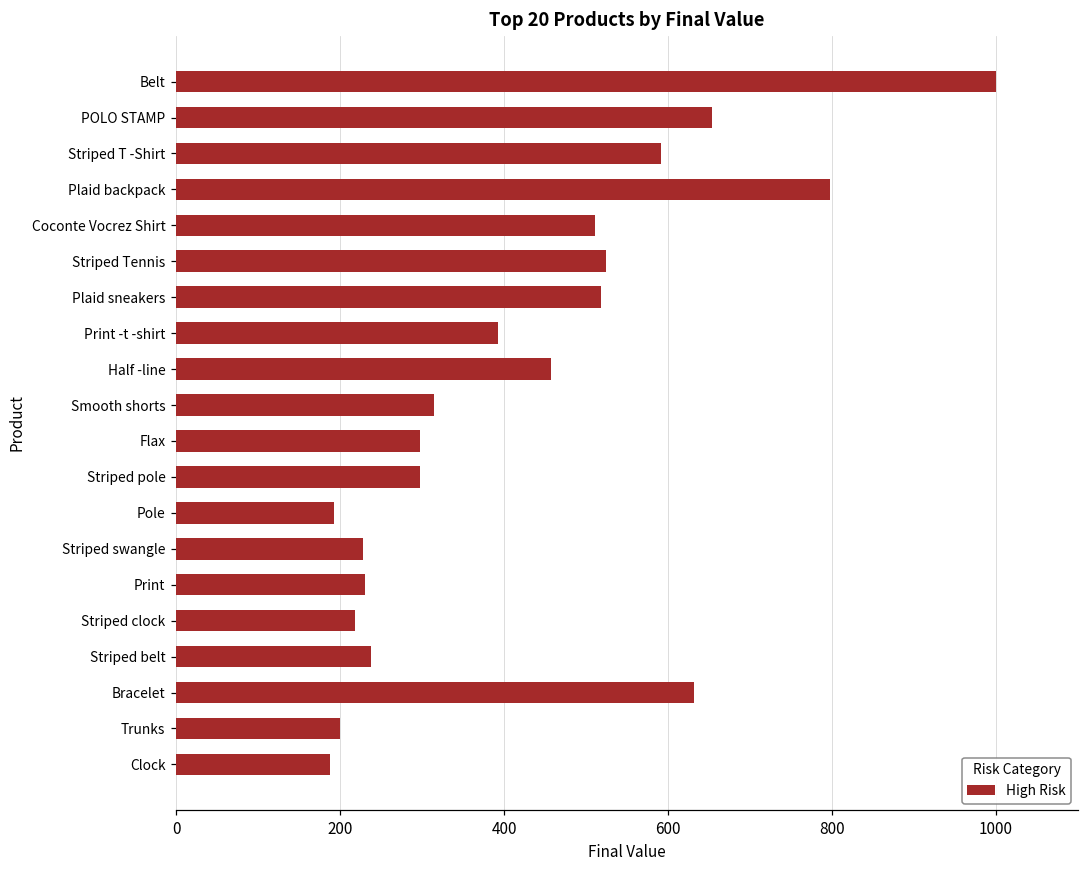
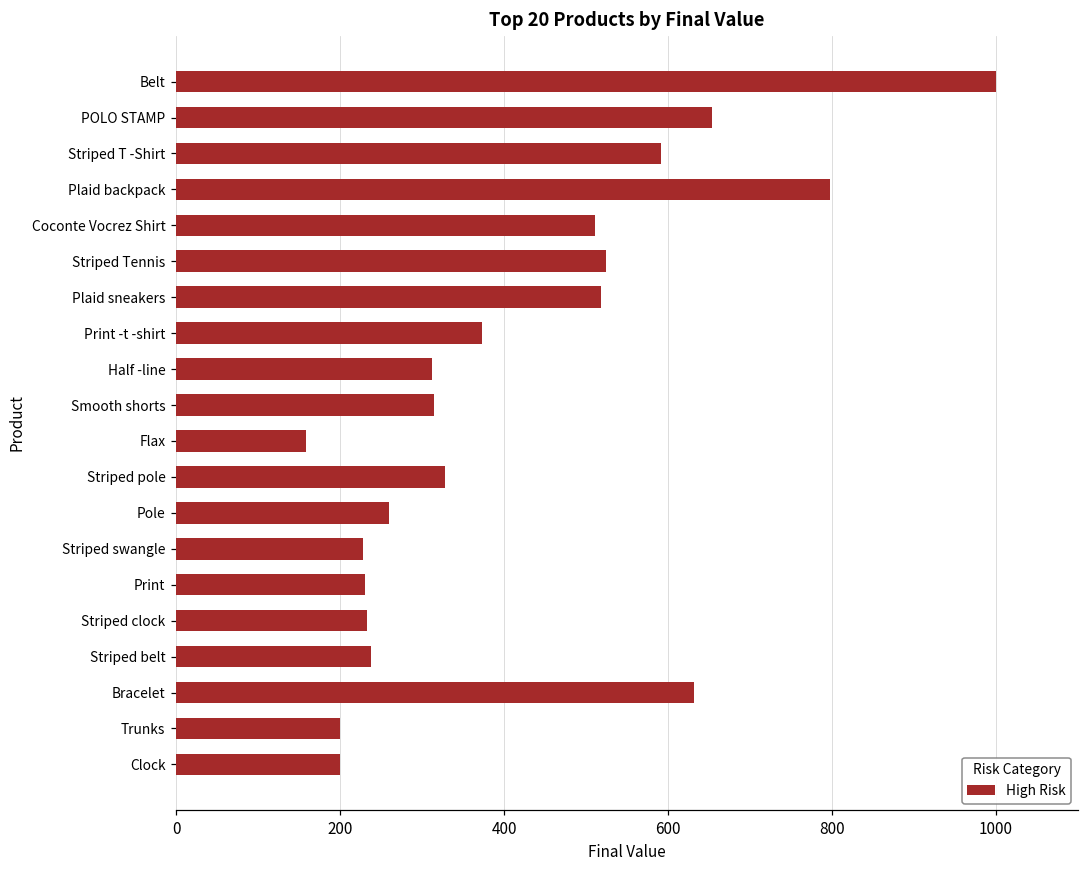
  {
    "Belt": 1000,
    "POLO STAMP": 650,
    "Striped T -Shirt": 590,
    "Plaid backpack": 800,
    "Coconte Vocrez Shirt": 510,
    "Striped Tennis": 520,
    "Plaid sneakers": 520,
-   "Print -t -shirt": 390,
-   "Half -line": 460,
+   "Print -t -shirt": 370,
+   "Half -line": 310,
    "Smooth shorts": 310,
-   "Flax": 300,
-   "Striped pole": 300,
-   "Pole": 190,
+   "Flax": 160,
+   "Striped pole": 330,
+   "Pole": 260,
    "Striped swangle": 230,
    "Print": 230,
-   "Striped clock": 220,
+   "Striped clock": 230,
    "Striped belt": 240,
    "Bracelet": 630,
    "Trunks": 200,
-   "Clock": 190
+   "Clock": 200
  }
